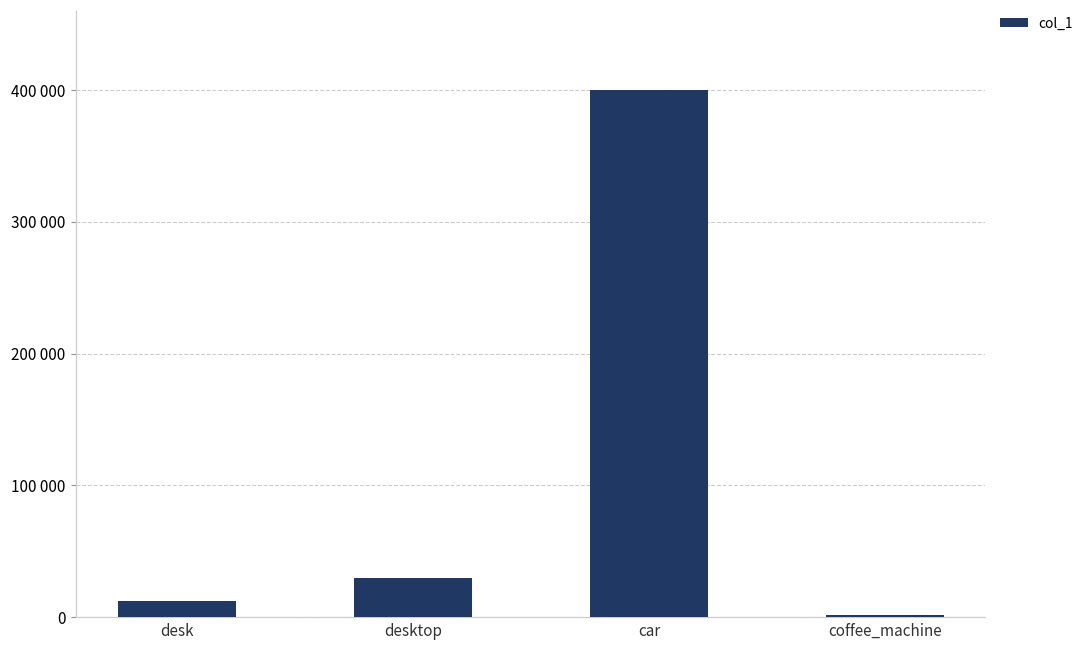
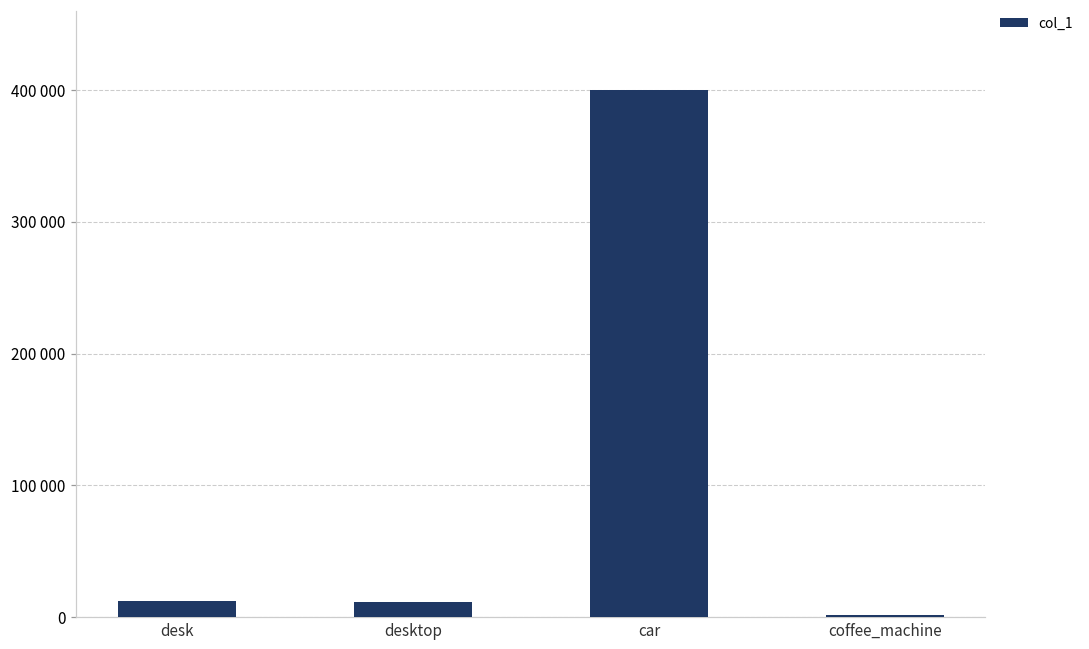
  {
    "desk": 13000,
-   "desktop": 30000,
+   "desktop": 11000,
    "car": 400000
  }
